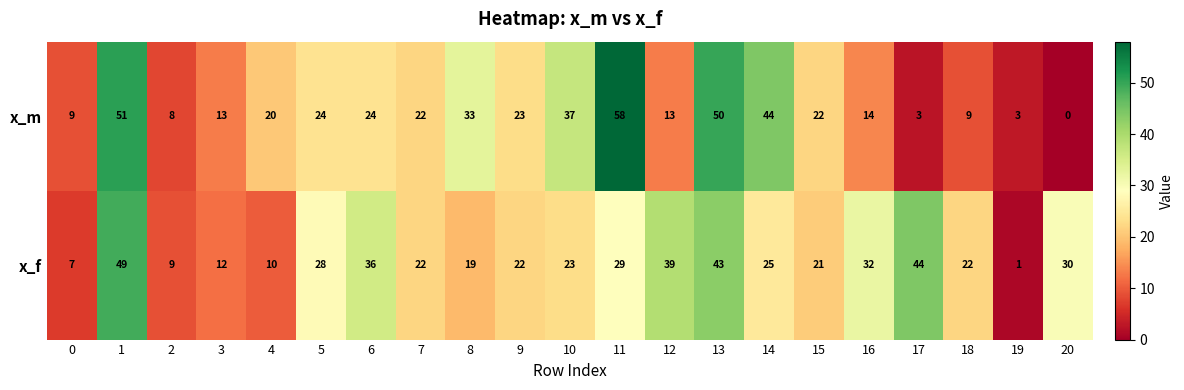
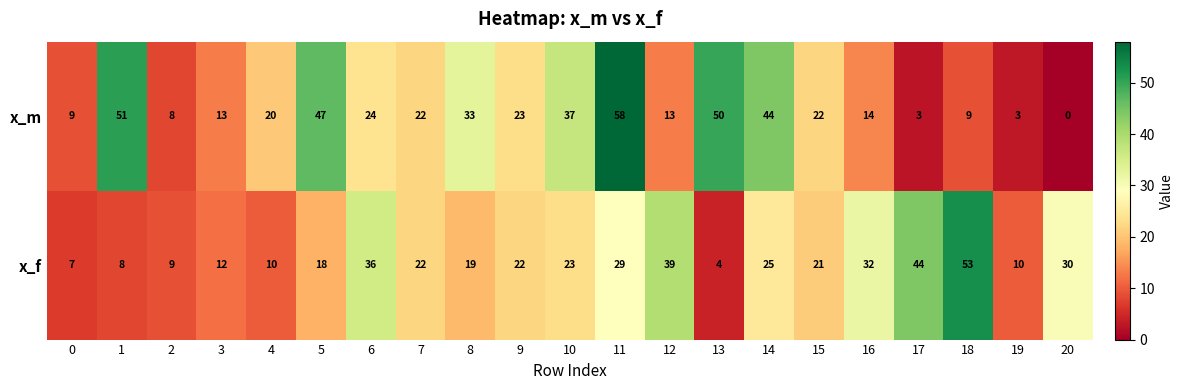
  {
    "x_m": {
      "0": 9,
      "1": 51,
      "2": 8,
      "3": 13,
      "4": 20,
-     "5": 24,
+     "5": 47,
      "6": 24,
      "7": 22,
      "8": 33,
      "9": 23,
      "10": 37,
      "11": 58,
      "12": 13,
      "13": 50,
      "14": 44,
      "15": 22,
      "16": 14,
      "17": 3,
      "18": 9,
      "19": 3,
      "20": 0
    },
    "x_f": {
      "0": 7,
-     "1": 49,
+     "1": 8,
      "2": 9,
      "3": 12,
      "4": 10,
-     "5": 28,
+     "5": 18,
      "6": 36,
      "7": 22,
      "8": 19,
      "9": 22,
      "10": 23,
      "11": 29,
      "12": 39,
-     "13": 43,
+     "13": 4,
      "14": 25,
      "15": 21,
      "16": 32,
      "17": 44,
-     "18": 22,
-     "19": 1,
+     "18": 53,
+     "19": 10,
      "20": 30
    }
  }
